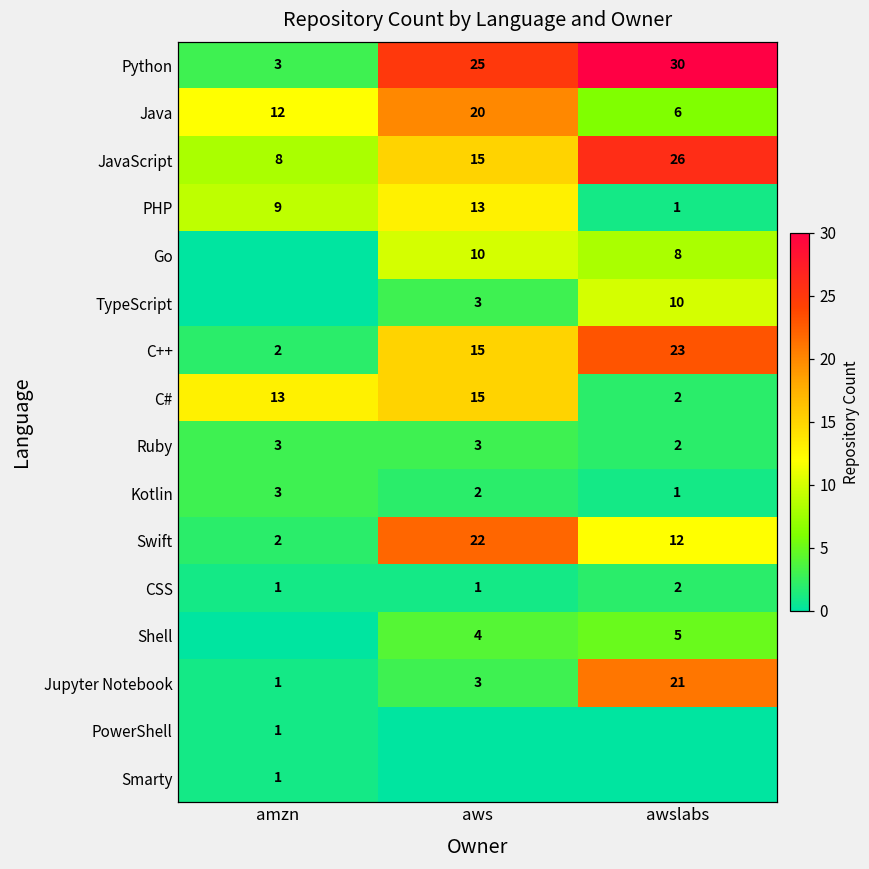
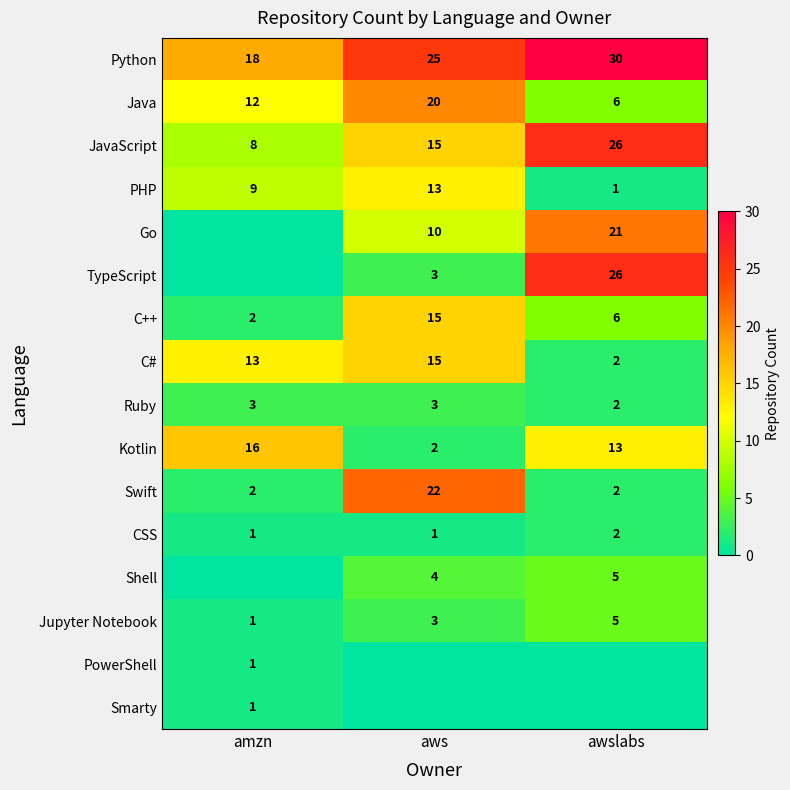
  {
    "Python": {
-     "amzn": 3,
+     "amzn": 18,
      "aws": 25,
      "awslabs": 30
    },
    "Java": {
      "amzn": 12,
      "aws": 20,
      "awslabs": 6
    },
    "JavaScript": {
      "amzn": 8,
      "aws": 15,
      "awslabs": 26
    },
    "PHP": {
      "amzn": 9,
      "aws": 13,
      "awslabs": 1
    },
    "Go": {
      "aws": 10,
-     "awslabs": 8
+     "awslabs": 21
    },
    "TypeScript": {
      "aws": 3,
-     "awslabs": 10
+     "awslabs": 26
    },
    "C++": {
      "amzn": 2,
      "aws": 15,
-     "awslabs": 23
+     "awslabs": 6
    },
    "C#": {
      "amzn": 13,
      "aws": 15,
      "awslabs": 2
    },
    "Ruby": {
      "amzn": 3,
      "aws": 3,
      "awslabs": 2
    },
    "Kotlin": {
-     "amzn": 3,
+     "amzn": 16,
      "aws": 2,
-     "awslabs": 1
+     "awslabs": 13
    },
    "Swift": {
      "amzn": 2,
      "aws": 22,
-     "awslabs": 12
+     "awslabs": 2
    },
    "CSS": {
      "amzn": 1,
      "aws": 1,
      "awslabs": 2
    },
    "Shell": {
      "aws": 4,
      "awslabs": 5
    },
    "Jupyter Notebook": {
      "amzn": 1,
      "aws": 3,
-     "awslabs": 21
+     "awslabs": 5
    },
    "PowerShell": {
      "amzn": 1
    },
    "Smarty": {
      "amzn": 1
    }
  }
